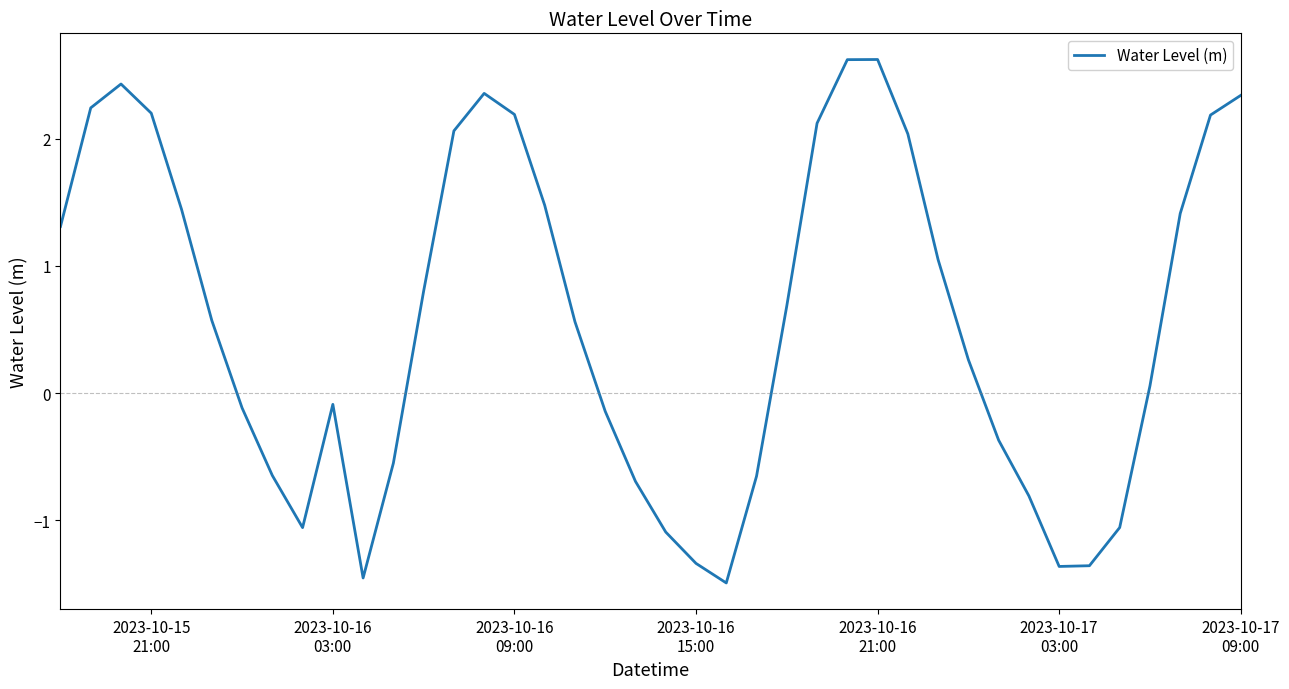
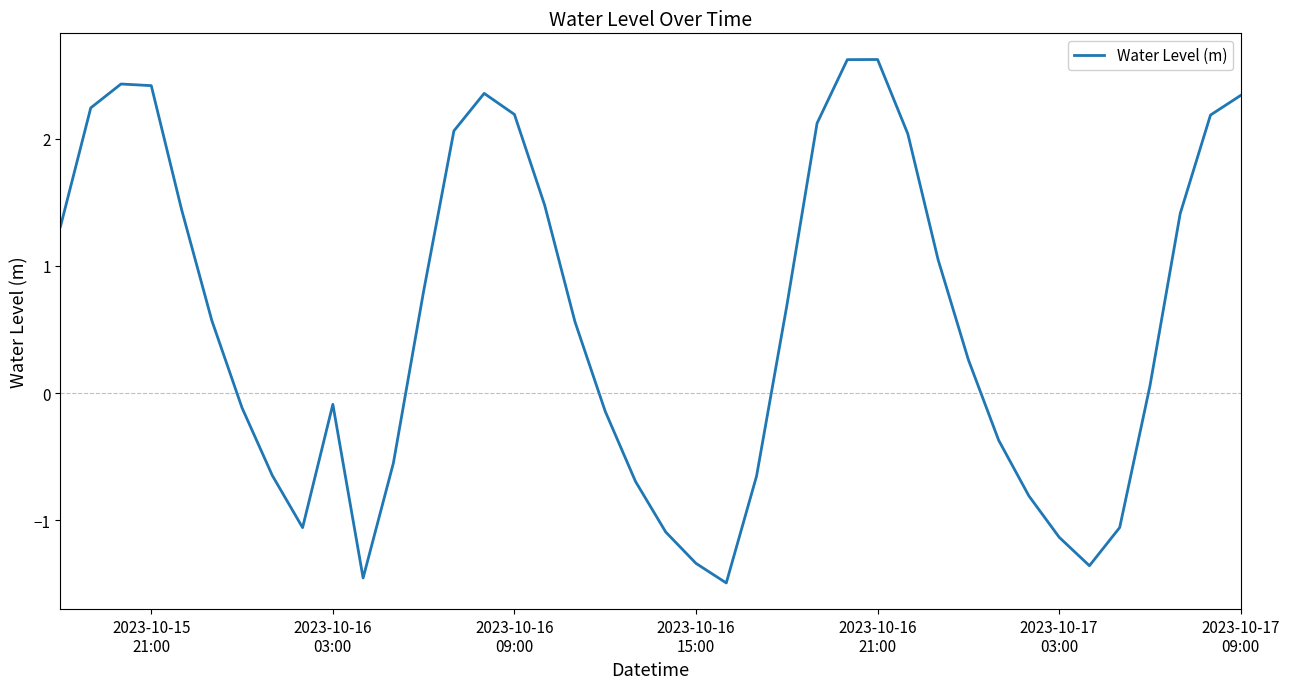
  {
-   "2023-10-15 21:00": 2.20,
+   "2023-10-15 21:00": 2.42,
    "2023-10-16 03:00": -0.09,
    "2023-10-16 09:00": 2.19,
    "2023-10-16 15:00": -1.34,
    "2023-10-16 21:00": 2.62,
-   "2023-10-17 03:00": -1.36,
+   "2023-10-17 03:00": -1.13,
    "2023-10-17 09:00": 2.34
  }
